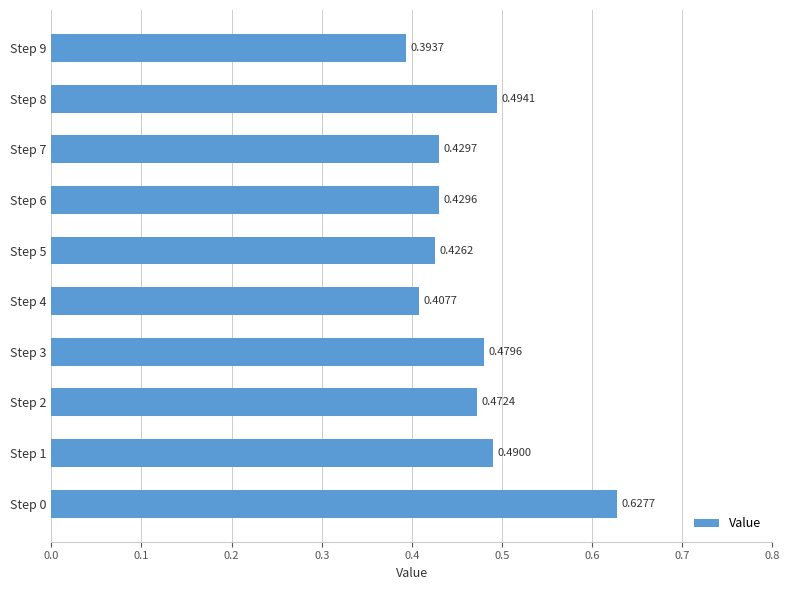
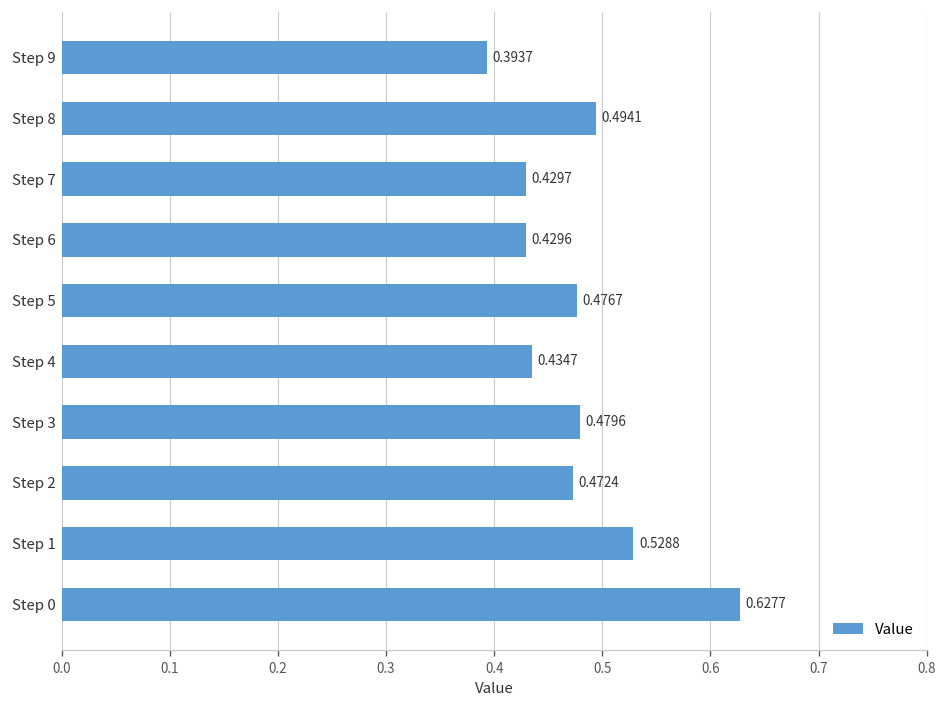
  {
    "Step 9": 0.3937,
    "Step 8": 0.4941,
    "Step 7": 0.4297,
    "Step 6": 0.4296,
-   "Step 5": 0.4262,
-   "Step 4": 0.4077,
+   "Step 5": 0.4767,
+   "Step 4": 0.4347,
    "Step 3": 0.4796,
    "Step 2": 0.4724,
-   "Step 1": 0.4900,
+   "Step 1": 0.5288,
    "Step 0": 0.6277
  }
